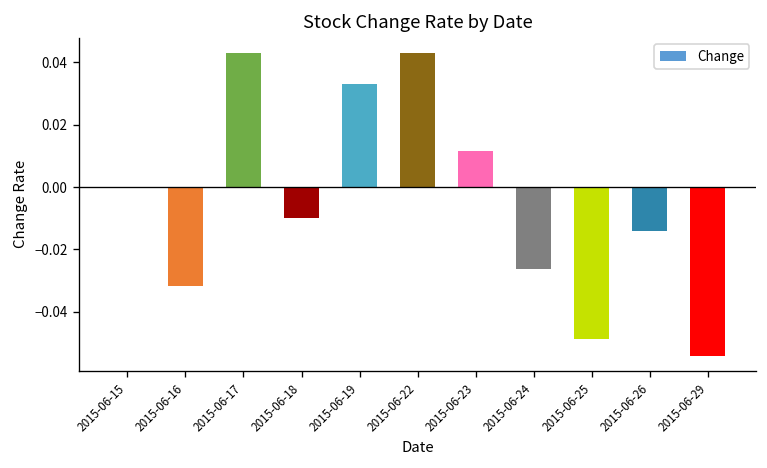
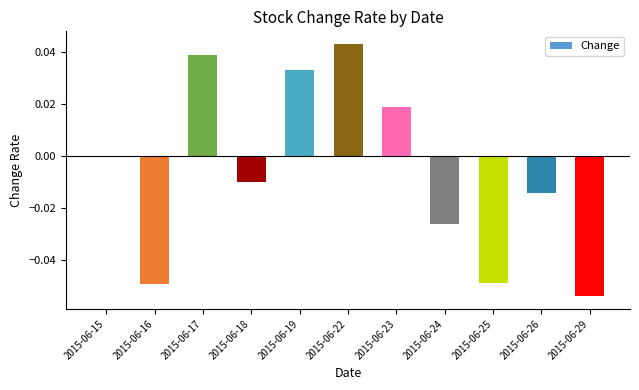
  {
    "2015-06-15": 0.000,
-   "2015-06-16": -0.032,
-   "2015-06-17": 0.043,
+   "2015-06-16": -0.049,
+   "2015-06-17": 0.039,
    "2015-06-18": -0.010,
    "2015-06-19": 0.033,
    "2015-06-22": 0.043,
-   "2015-06-23": 0.012,
+   "2015-06-23": 0.019,
    "2015-06-24": -0.026,
    "2015-06-25": -0.049,
    "2015-06-26": -0.014,
    "2015-06-29": -0.054
  }
